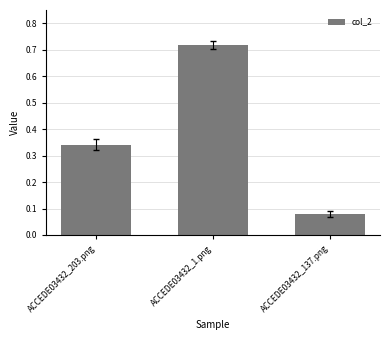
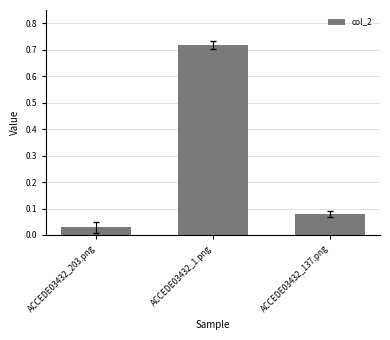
  {
    "col_2": {
-     "ACCEDE03432_203.png": 0.34,
+     "ACCEDE03432_203.png": 0.03,
      "ACCEDE03432_1.png": 0.72,
      "ACCEDE03432_137.png": 0.08
    }
  }
